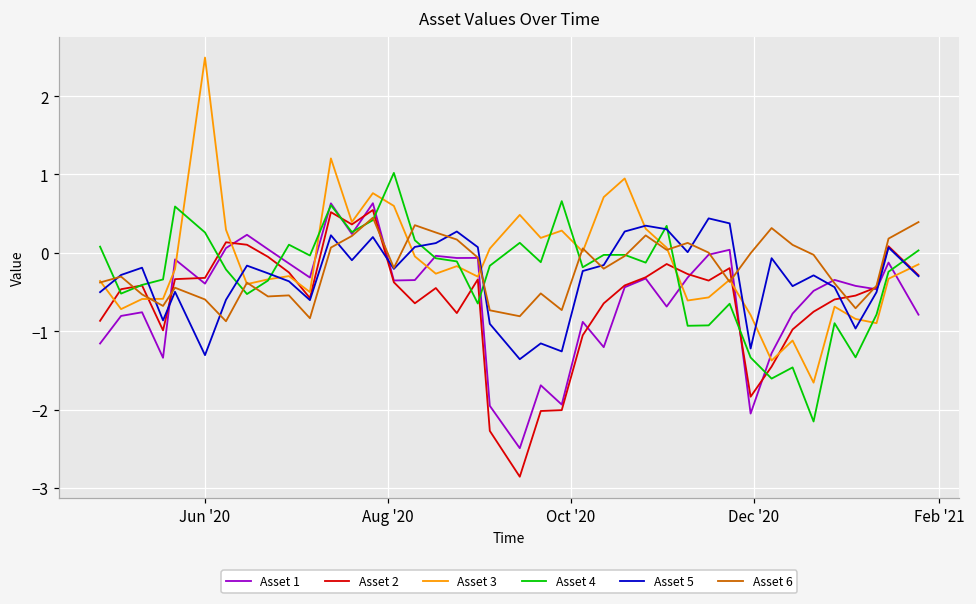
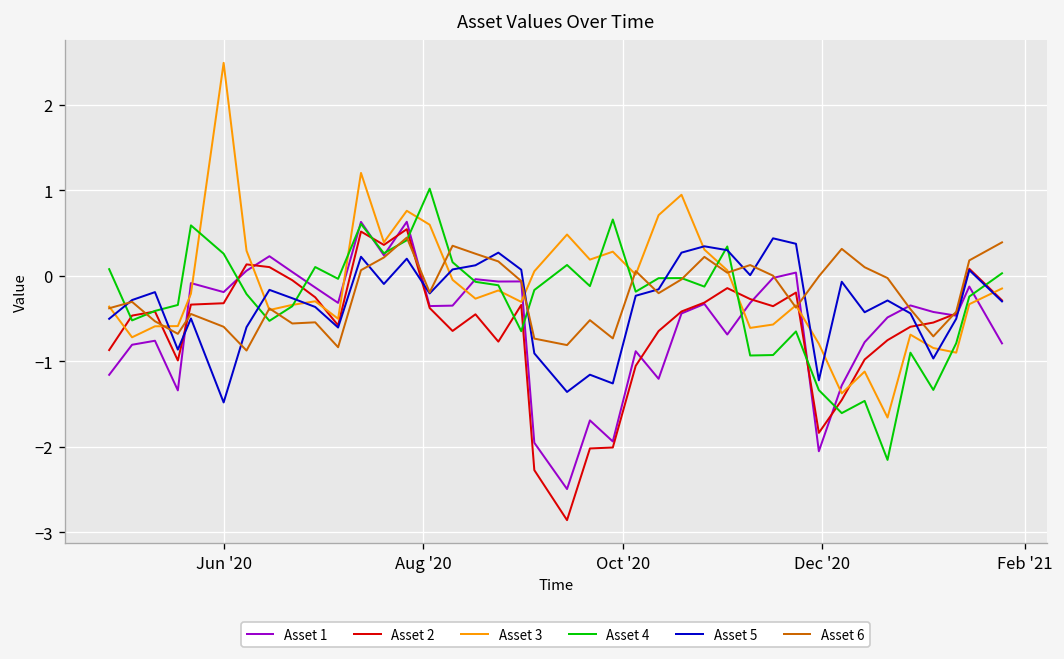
  {
    "Asset 1": {
-     "Jun '20": -0.4
+     "Jun '20": -0.2
    },
    "Asset 2": {
      "Jun '20": -0.3
    },
    "Asset 3": {
      "Jun '20": 2.5
    },
    "Asset 4": {
      "Jun '20": 0.3
    },
    "Asset 5": {
-     "Jun '20": -1.3
+     "Jun '20": -1.5
    },
    "Asset 6": {
      "Jun '20": -0.6
    }
  }
